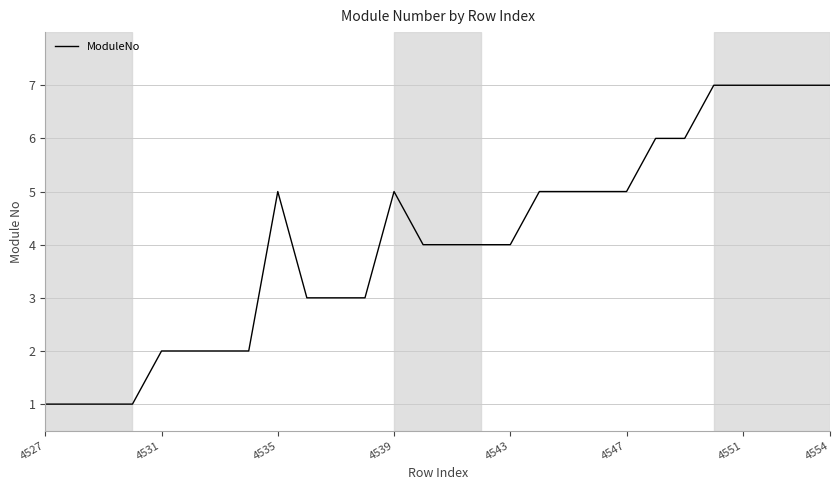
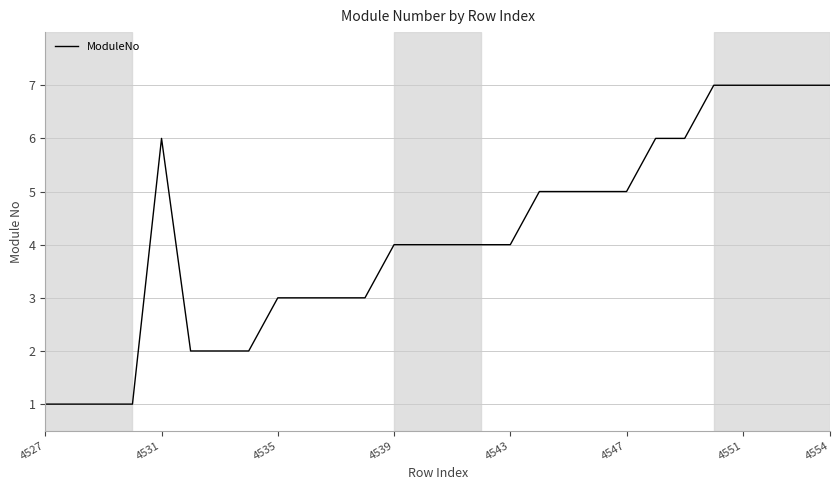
  {
    "4527": 1,
-   "4531": 2,
-   "4535": 5,
-   "4539": 5,
+   "4531": 6,
+   "4535": 3,
+   "4539": 4,
    "4543": 4,
    "4547": 5,
    "4551": 7,
    "4554": 7
  }
